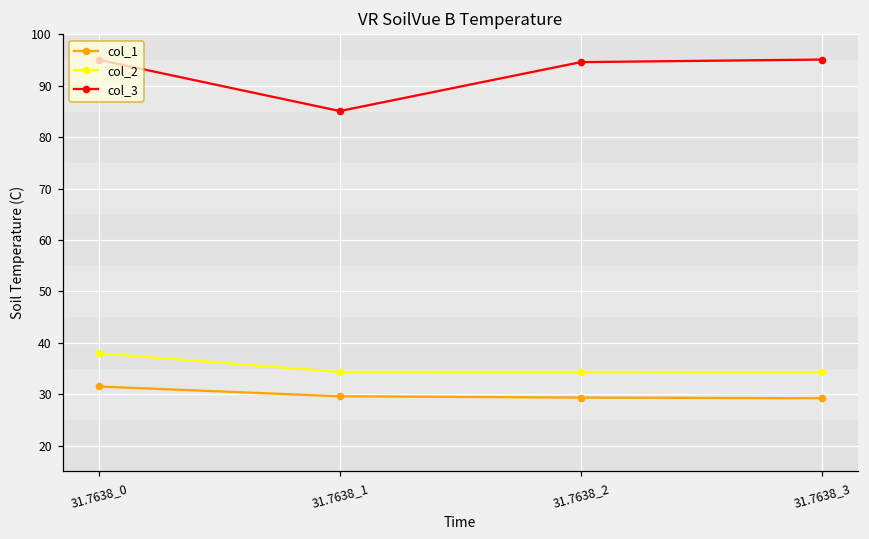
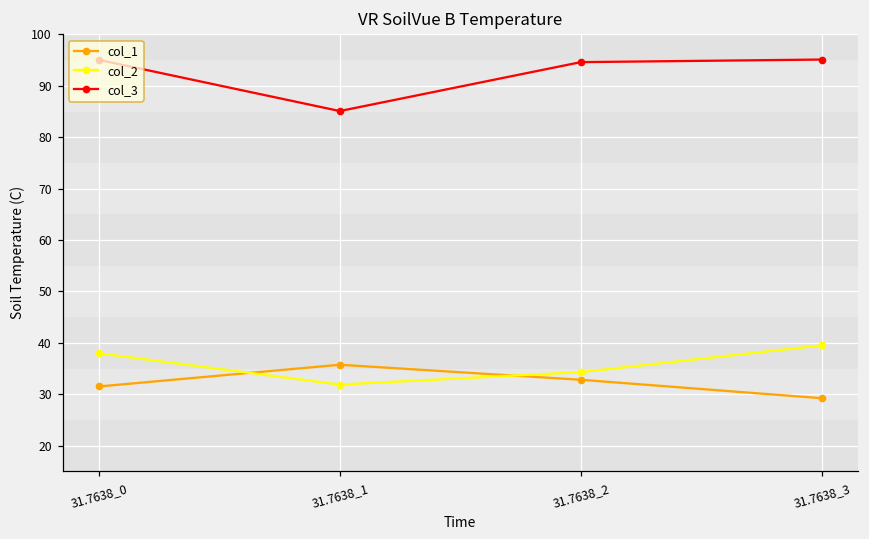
  {
    "col_1": {
      "31.7638_0": 32,
-     "31.7638_1": 30,
-     "31.7638_2": 29,
+     "31.7638_1": 36,
+     "31.7638_2": 33,
      "31.7638_3": 29
    },
    "col_2": {
      "31.7638_0": 38,
-     "31.7638_1": 34,
+     "31.7638_1": 32,
      "31.7638_2": 34,
-     "31.7638_3": 34
+     "31.7638_3": 40
    },
    "col_3": {
      "31.7638_1": 85,
      "31.7638_2": 95,
      "31.7638_3": 95
    }
  }
